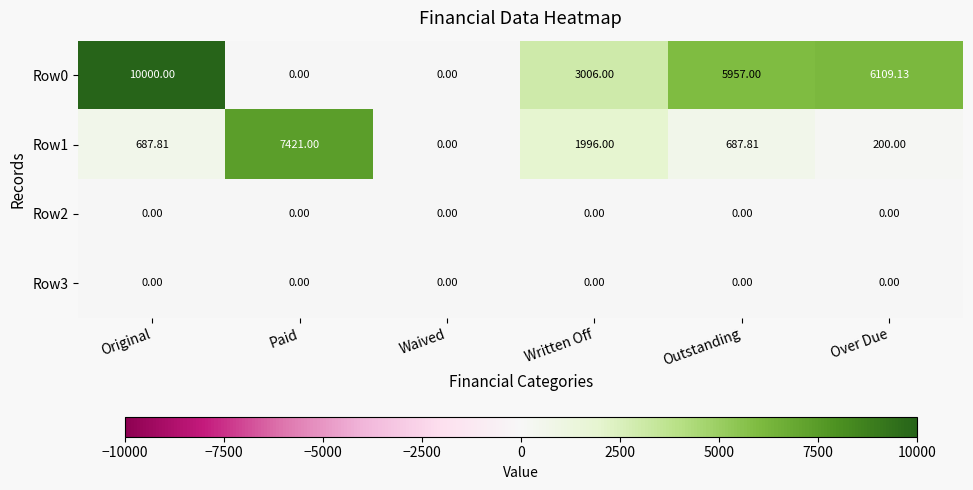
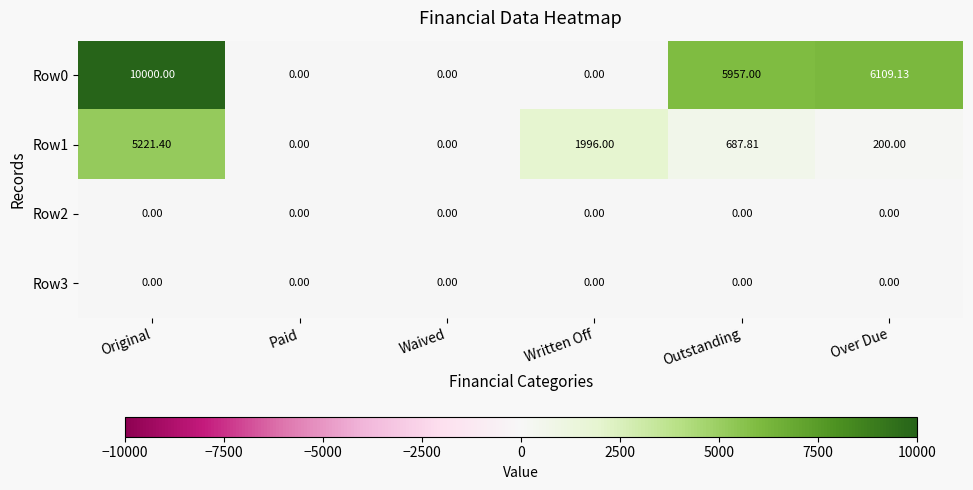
  {
    "Row0": {
      "Original": 10000.00,
      "Paid": 0.00,
      "Waived": 0.00,
-     "Written Off": 3006.00,
+     "Written Off": 0.00,
      "Outstanding": 5957.00,
      "Over Due": 6109.13
    },
    "Row1": {
-     "Original": 687.81,
-     "Paid": 7421.00,
+     "Original": 5221.40,
+     "Paid": 0.00,
      "Waived": 0.00,
      "Written Off": 1996.00,
      "Outstanding": 687.81,
      "Over Due": 200.00
    },
    "Row2": {
      "Original": 0.00,
      "Paid": 0.00,
      "Waived": 0.00,
      "Written Off": 0.00,
      "Outstanding": 0.00,
      "Over Due": 0.00
    },
    "Row3": {
      "Original": 0.00,
      "Paid": 0.00,
      "Waived": 0.00,
      "Written Off": 0.00,
      "Outstanding": 0.00,
      "Over Due": 0.00
    }
  }
